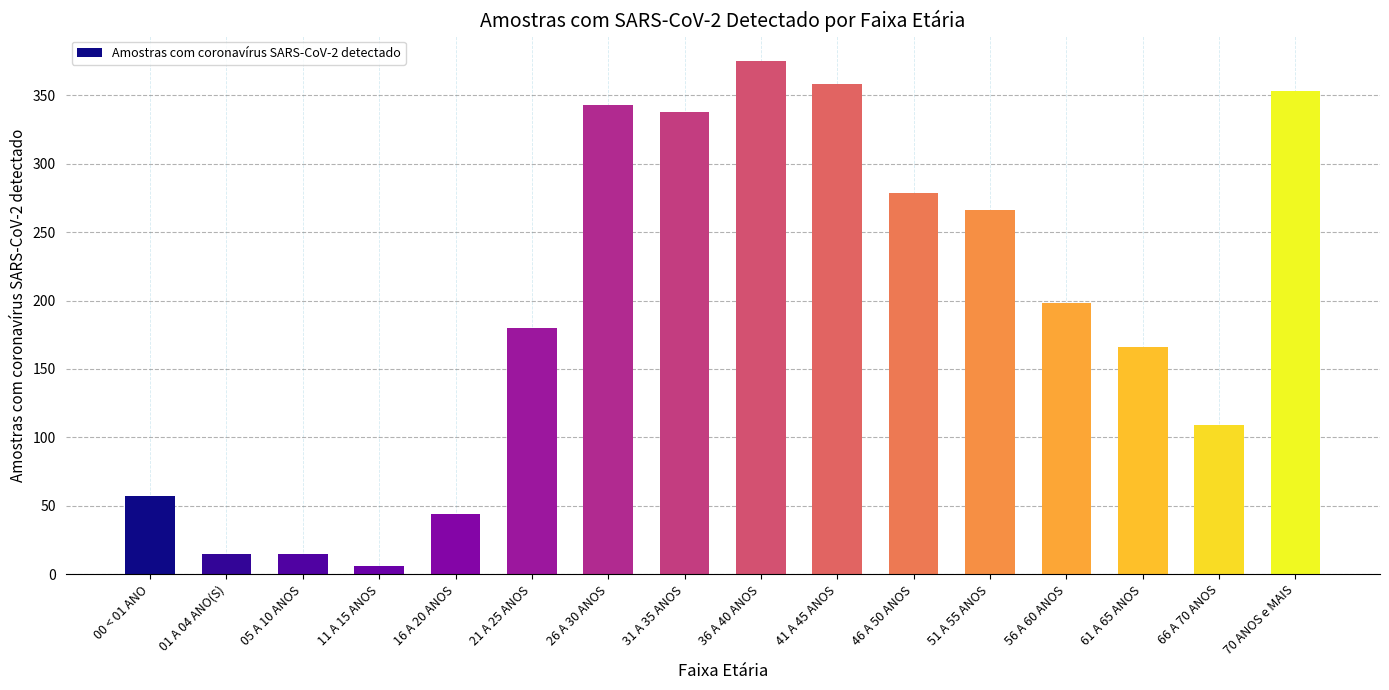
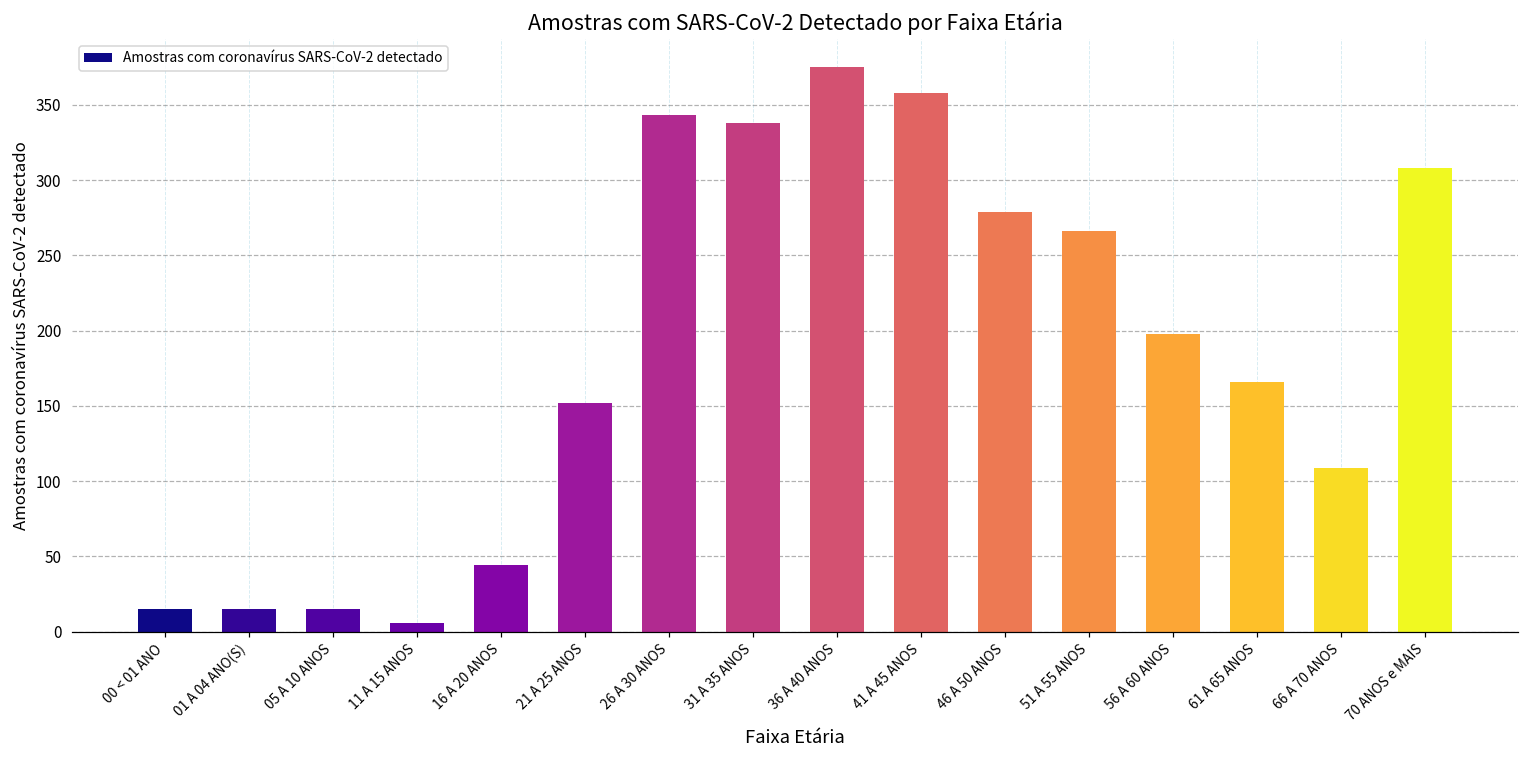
  {
-   "00 < 01 ANO": 57,
+   "00 < 01 ANO": 15,
    "01 A 04 ANO(S)": 15,
    "05 A 10 ANOS": 15,
    "11 A 15 ANOS": 6,
    "16 A 20 ANOS": 44,
-   "21 A 25 ANOS": 180,
+   "21 A 25 ANOS": 152,
    "26 A 30 ANOS": 343,
    "31 A 35 ANOS": 338,
    "36 A 40 ANOS": 375,
    "41 A 45 ANOS": 358,
    "46 A 50 ANOS": 279,
    "51 A 55 ANOS": 266,
    "56 A 60 ANOS": 198,
    "61 A 65 ANOS": 166,
    "66 A 70 ANOS": 109,
-   "70 ANOS e MAIS": 353
+   "70 ANOS e MAIS": 308
  }
